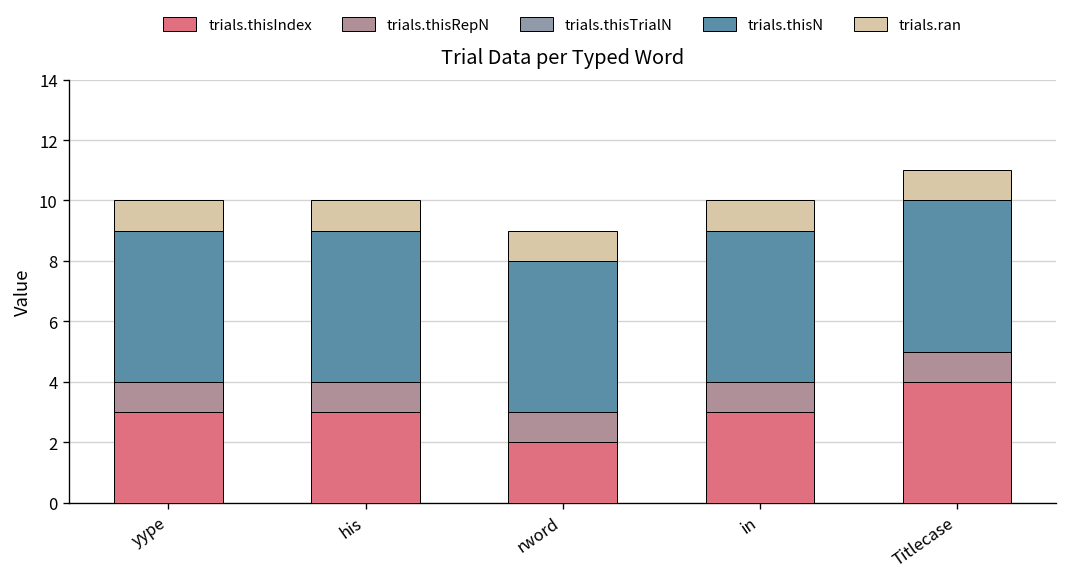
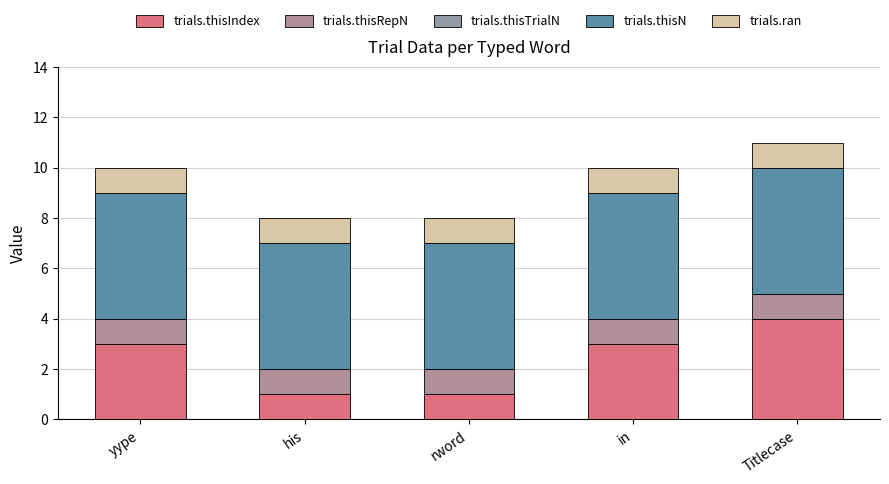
  {
    "trials.thisIndex": {
      "yype": 3,
-     "his": 3,
-     "rword": 2,
+     "his": 1,
+     "rword": 1,
      "in": 3,
      "Titlecase": 4
    },
    "trials.ran": {
      "yype": 1,
      "his": 1,
      "rword": 1,
      "in": 1,
      "Titlecase": 1
    }
  }
